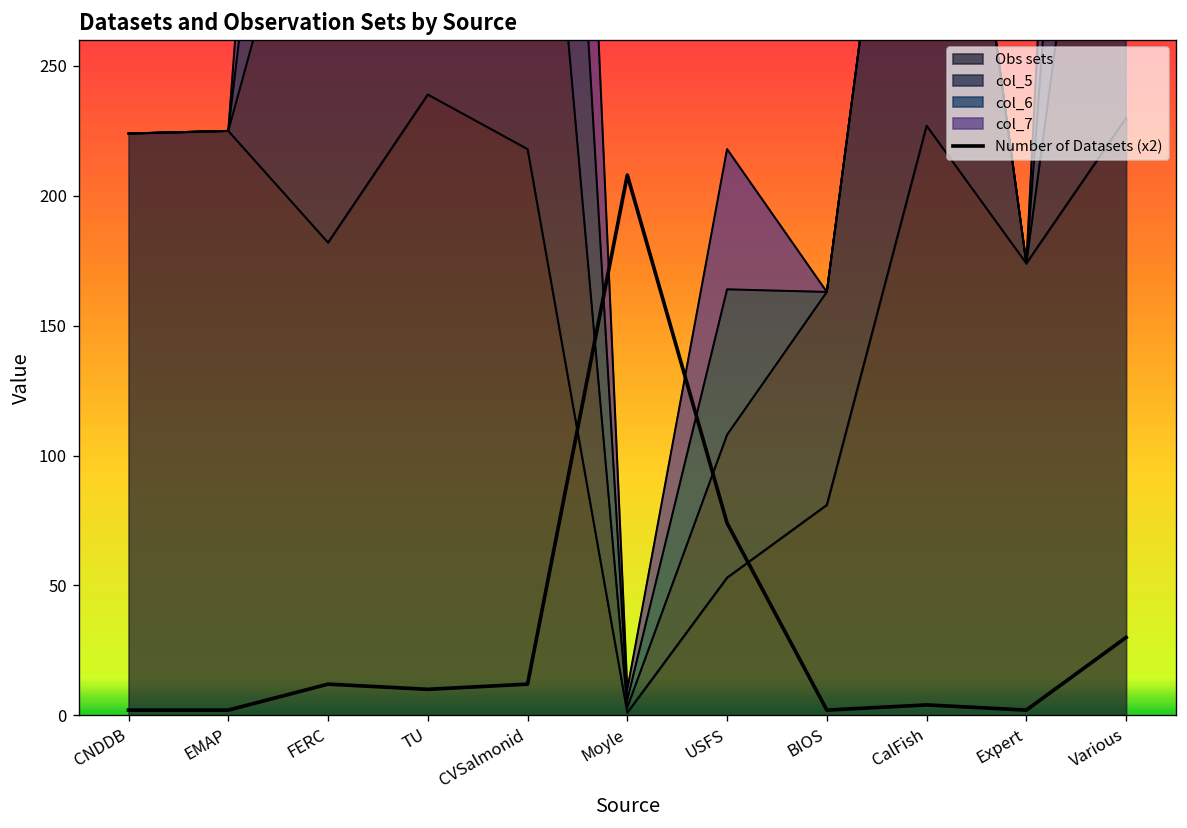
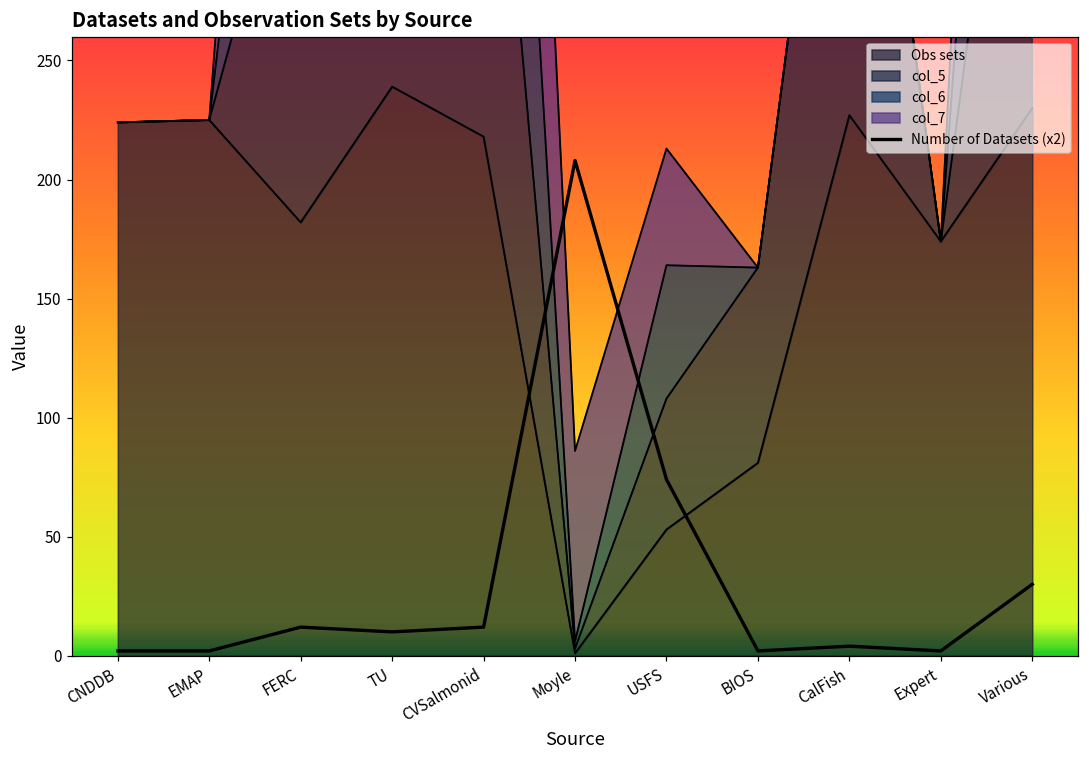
  {
    "col_7": {
-     "Moyle": 4,
-     "USFS": 54
+     "Moyle": 80,
+     "USFS": 49
    }
  }
